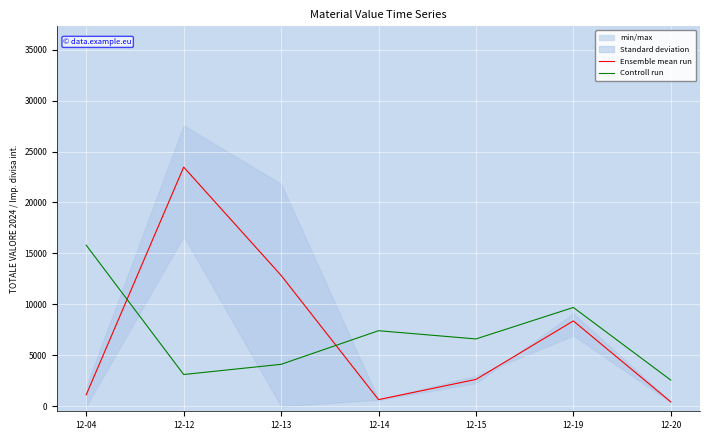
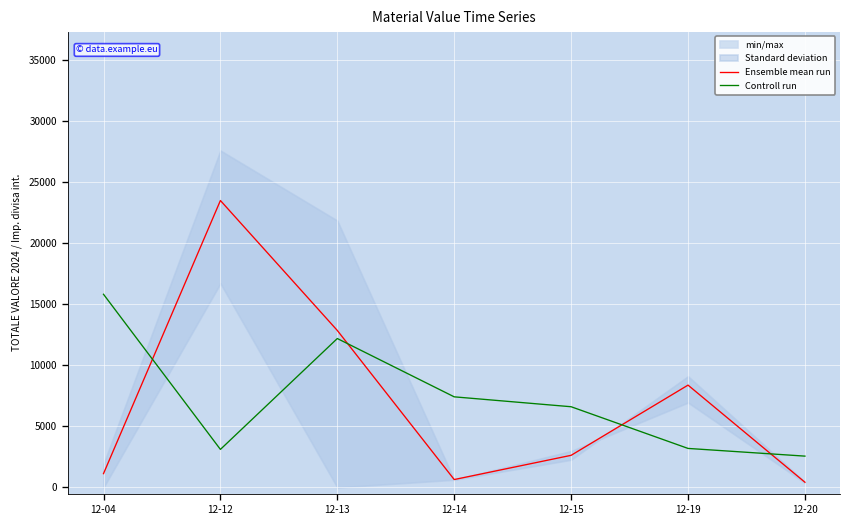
  {
    "Ensemble mean run": {
      "12-04": 1100,
      "12-12": 23500,
      "12-13": 12800,
      "12-19": 8400
    },
    "Controll run": {
      "12-04": 15800,
      "12-12": 3100,
-     "12-13": 4100,
+     "12-13": 12200,
      "12-14": 7400,
      "12-15": 6600,
-     "12-19": 9700,
+     "12-19": 3200,
      "12-20": 2600
    }
  }
